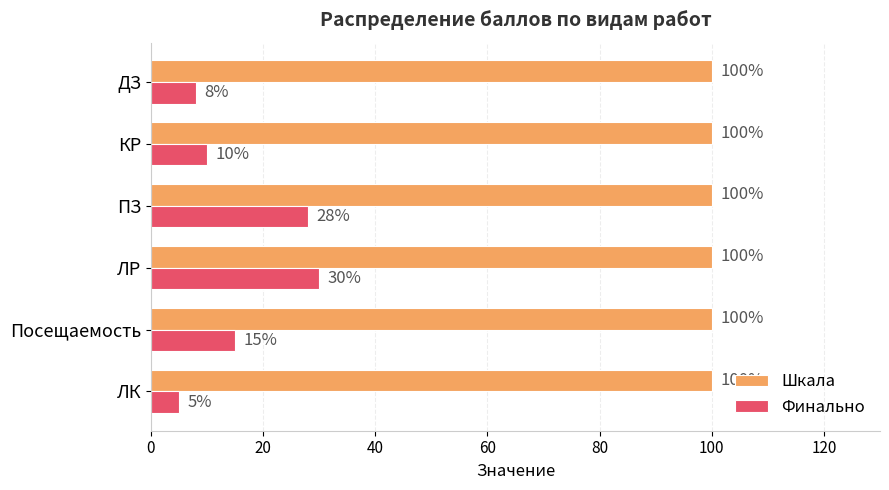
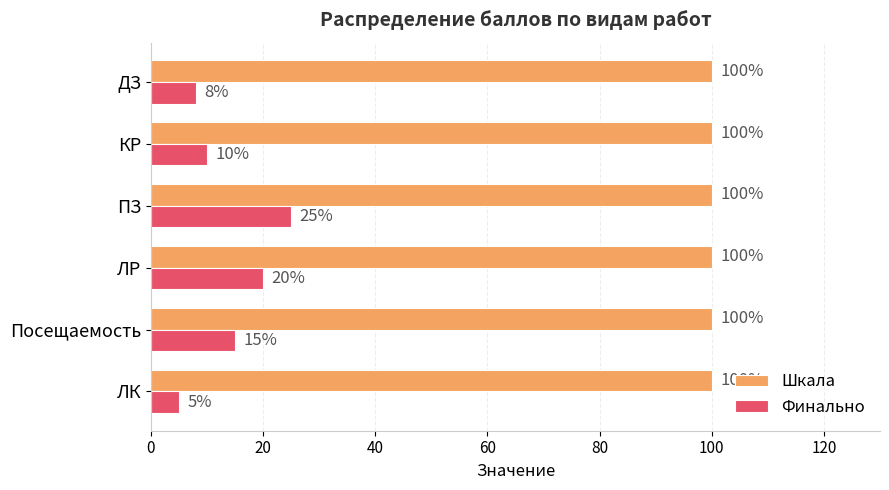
  {
    "Шкала": {
      "ДЗ": "100%",
      "КР": "100%",
      "ПЗ": "100%",
      "ЛР": "100%",
      "Посещаемость": "100%",
      "ЛК": "100%"
    },
    "Финально": {
      "ДЗ": "8%",
      "КР": "10%",
-     "ПЗ": "28%",
-     "ЛР": "30%",
+     "ПЗ": "25%",
+     "ЛР": "20%",
      "Посещаемость": "15%",
      "ЛК": "5%"
    }
  }
